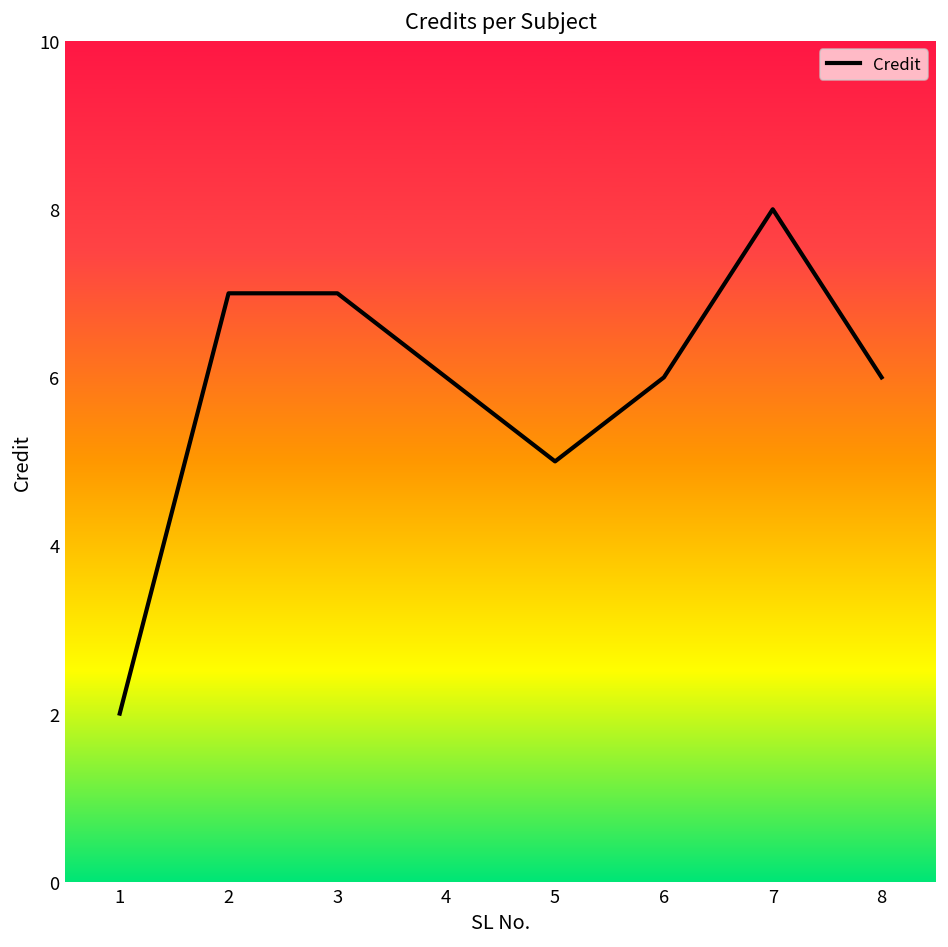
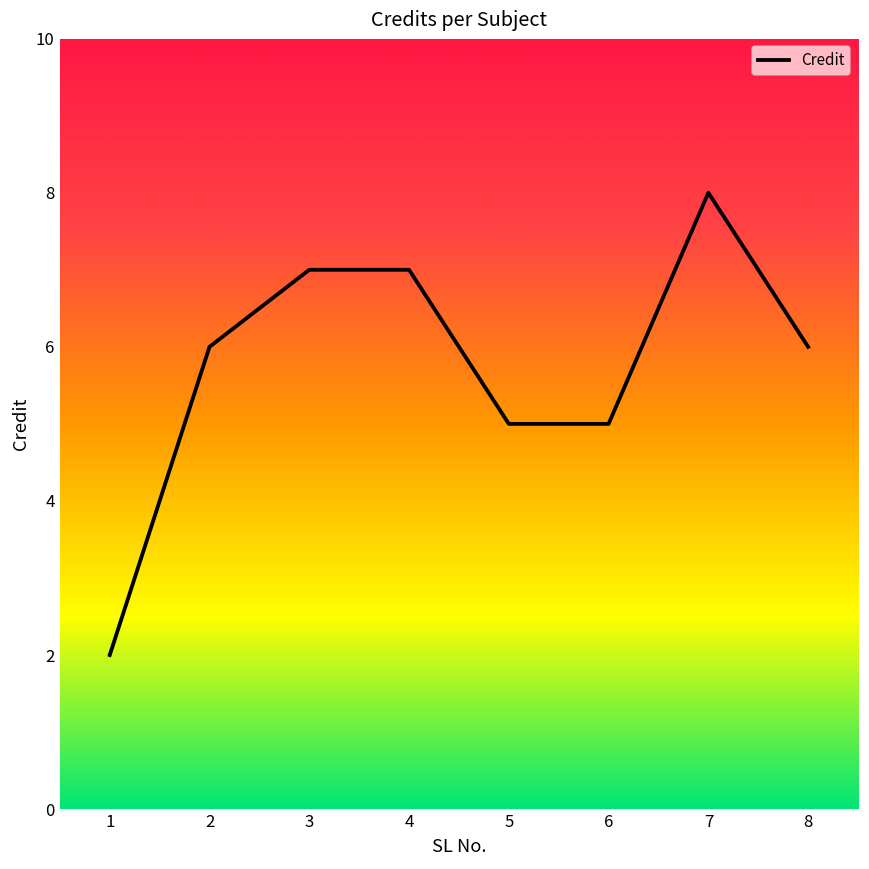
  {
    "1": 2,
-   "2": 7,
+   "2": 6,
    "3": 7,
-   "4": 6,
+   "4": 7,
    "5": 5,
-   "6": 6,
+   "6": 5,
    "7": 8,
    "8": 6
  }
